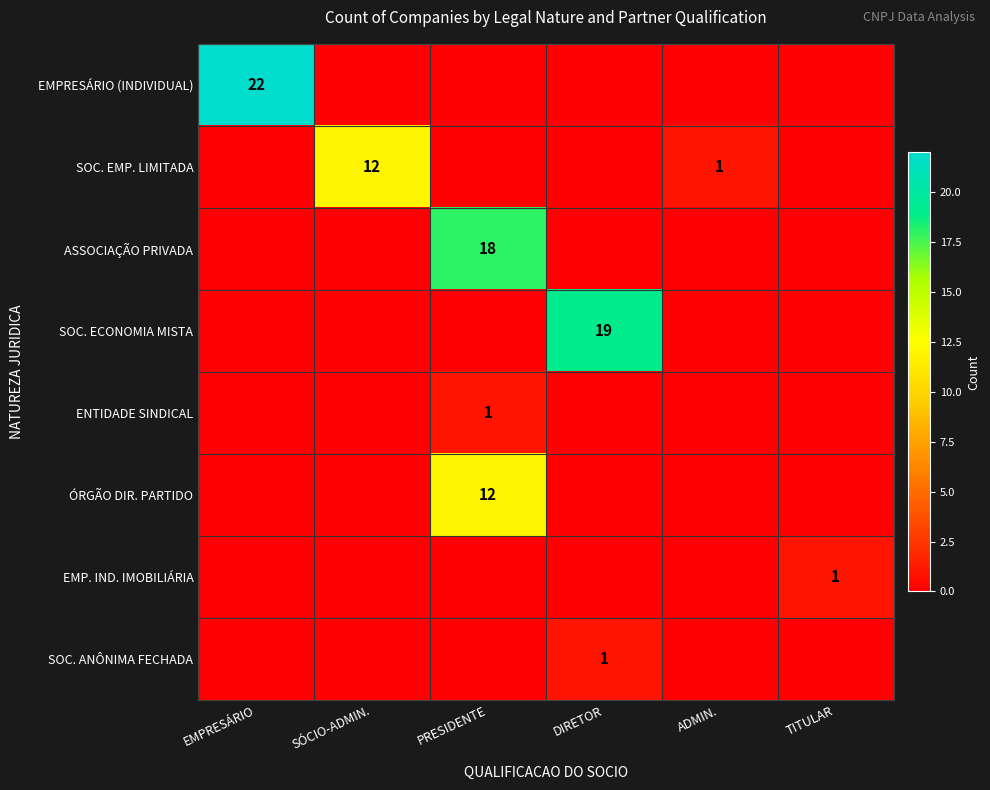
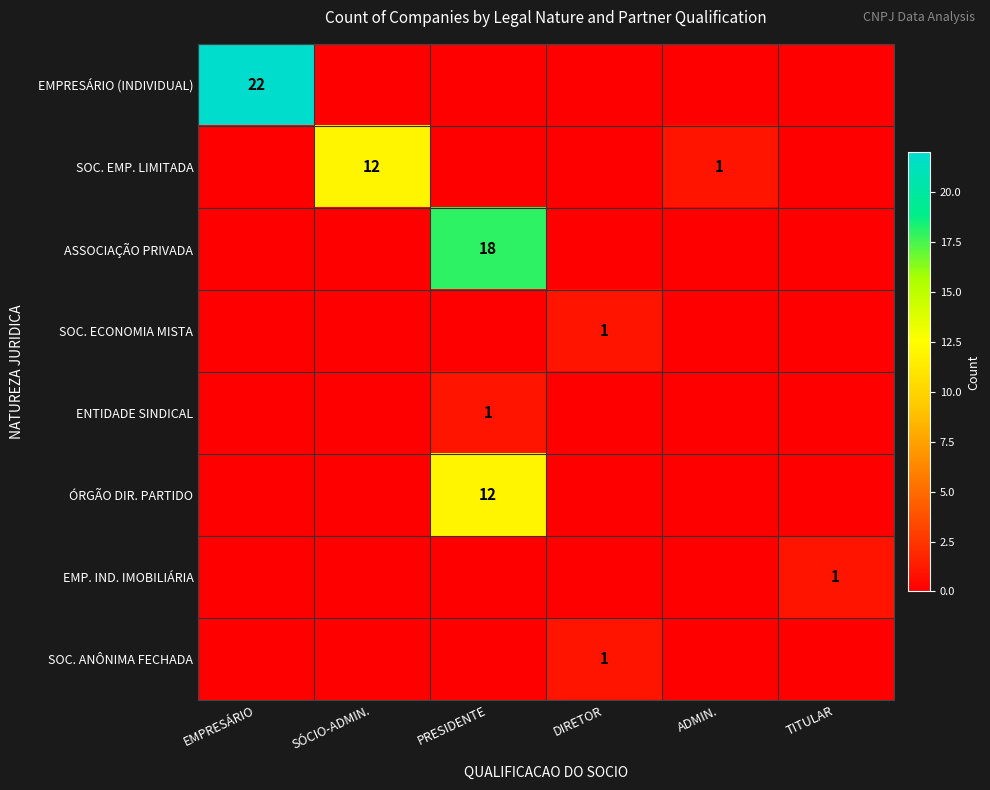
  {
    "EMPRESÁRIO (INDIVIDUAL)": {
      "EMPRESÁRIO": 22
    },
    "SOC. EMP. LIMITADA": {
      "SÓCIO-ADMIN.": 12,
      "ADMIN.": 1
    },
    "ASSOCIAÇÃO PRIVADA": {
      "PRESIDENTE": 18
    },
    "SOC. ECONOMIA MISTA": {
-     "DIRETOR": 19
+     "DIRETOR": 1
    },
    "ENTIDADE SINDICAL": {
      "PRESIDENTE": 1
    },
    "ÓRGÃO DIR. PARTIDO": {
      "PRESIDENTE": 12
    },
    "EMP. IND. IMOBILIÁRIA": {
      "TITULAR": 1
    },
    "SOC. ANÔNIMA FECHADA": {
      "DIRETOR": 1
    }
  }
